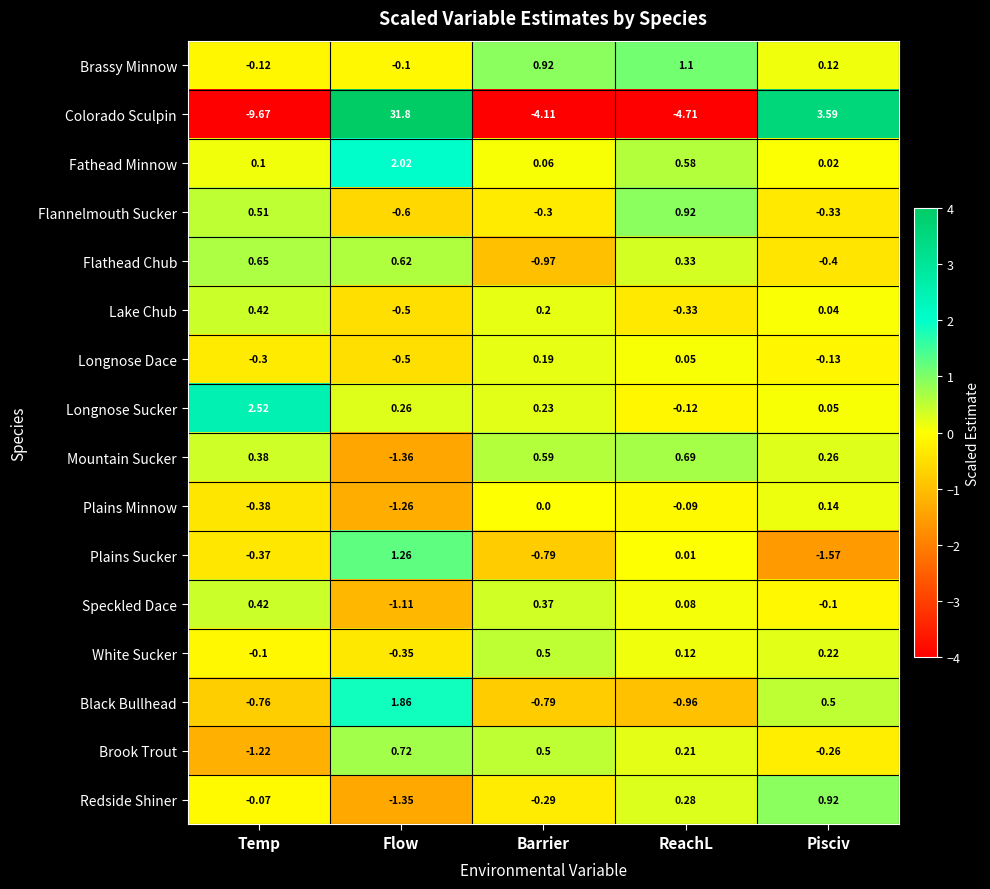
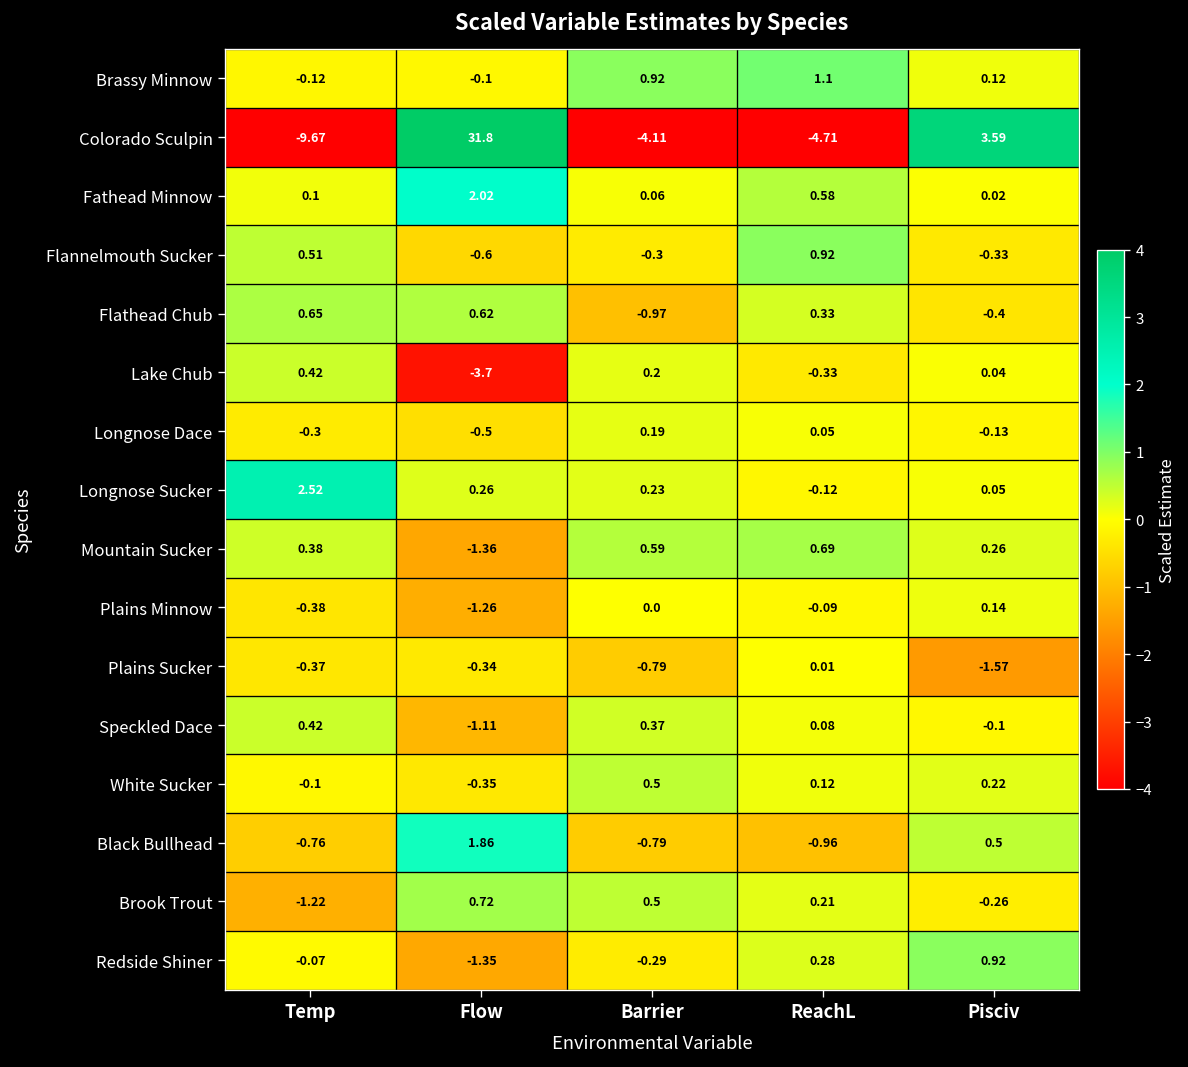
  {
    "Brassy Minnow": {
      "Temp": -0.12,
      "Flow": -0.1,
      "Barrier": 0.92,
      "ReachL": 1.1,
      "Pisciv": 0.12
    },
    "Colorado Sculpin": {
      "Temp": -9.67,
      "Flow": 31.8,
      "Barrier": -4.11,
      "ReachL": -4.71,
      "Pisciv": 3.59
    },
    "Fathead Minnow": {
      "Temp": 0.1,
      "Flow": 2.02,
      "Barrier": 0.06,
      "ReachL": 0.58,
      "Pisciv": 0.02
    },
    "Flannelmouth Sucker": {
      "Temp": 0.51,
      "Flow": -0.6,
      "Barrier": -0.3,
      "ReachL": 0.92,
      "Pisciv": -0.33
    },
    "Flathead Chub": {
      "Temp": 0.65,
      "Flow": 0.62,
      "Barrier": -0.97,
      "ReachL": 0.33,
      "Pisciv": -0.4
    },
    "Lake Chub": {
      "Temp": 0.42,
-     "Flow": -0.5,
+     "Flow": -3.7,
      "Barrier": 0.2,
      "ReachL": -0.33,
      "Pisciv": 0.04
    },
    "Longnose Dace": {
      "Temp": -0.3,
      "Flow": -0.5,
      "Barrier": 0.19,
      "ReachL": 0.05,
      "Pisciv": -0.13
    },
    "Longnose Sucker": {
      "Temp": 2.52,
      "Flow": 0.26,
      "Barrier": 0.23,
      "ReachL": -0.12,
      "Pisciv": 0.05
    },
    "Mountain Sucker": {
      "Temp": 0.38,
      "Flow": -1.36,
      "Barrier": 0.59,
      "ReachL": 0.69,
      "Pisciv": 0.26
    },
    "Plains Minnow": {
      "Temp": -0.38,
      "Flow": -1.26,
      "Barrier": 0.0,
      "ReachL": -0.09,
      "Pisciv": 0.14
    },
    "Plains Sucker": {
      "Temp": -0.37,
-     "Flow": 1.26,
+     "Flow": -0.34,
      "Barrier": -0.79,
      "ReachL": 0.01,
      "Pisciv": -1.57
    },
    "Speckled Dace": {
      "Temp": 0.42,
      "Flow": -1.11,
      "Barrier": 0.37,
      "ReachL": 0.08,
      "Pisciv": -0.1
    },
    "White Sucker": {
      "Temp": -0.1,
      "Flow": -0.35,
      "Barrier": 0.5,
      "ReachL": 0.12,
      "Pisciv": 0.22
    },
    "Black Bullhead": {
      "Temp": -0.76,
      "Flow": 1.86,
      "Barrier": -0.79,
      "ReachL": -0.96,
      "Pisciv": 0.5
    },
    "Brook Trout": {
      "Temp": -1.22,
      "Flow": 0.72,
      "Barrier": 0.5,
      "ReachL": 0.21,
      "Pisciv": -0.26
    },
    "Redside Shiner": {
      "Temp": -0.07,
      "Flow": -1.35,
      "Barrier": -0.29,
      "ReachL": 0.28,
      "Pisciv": 0.92
    }
  }
